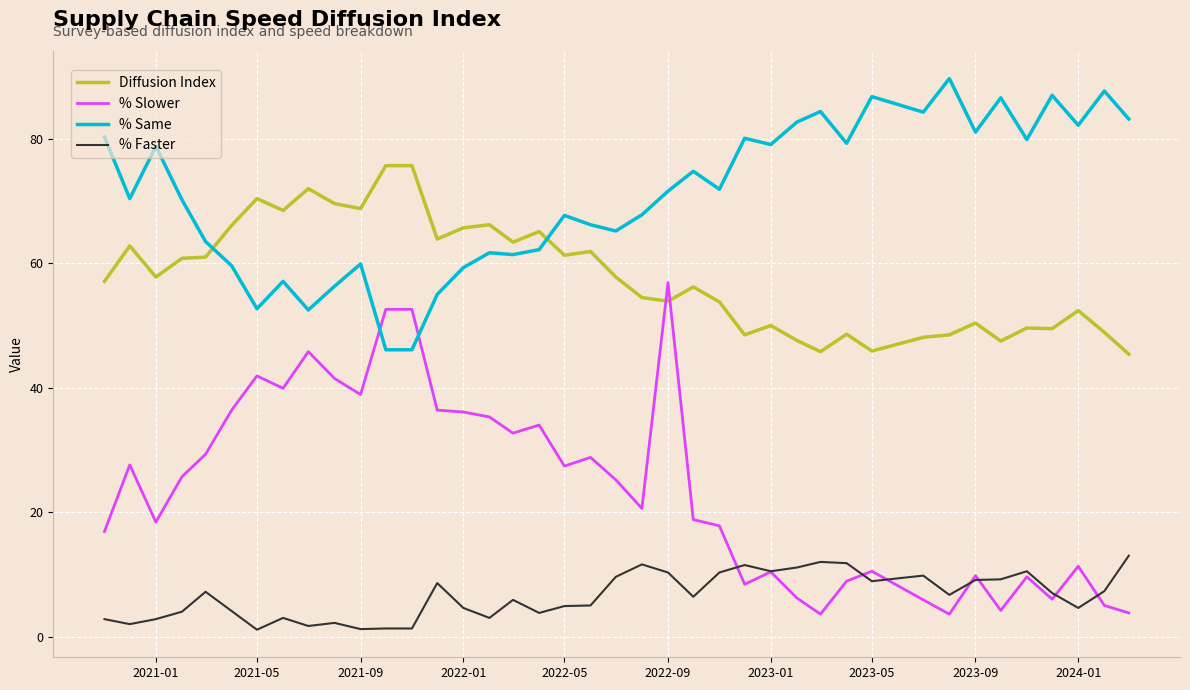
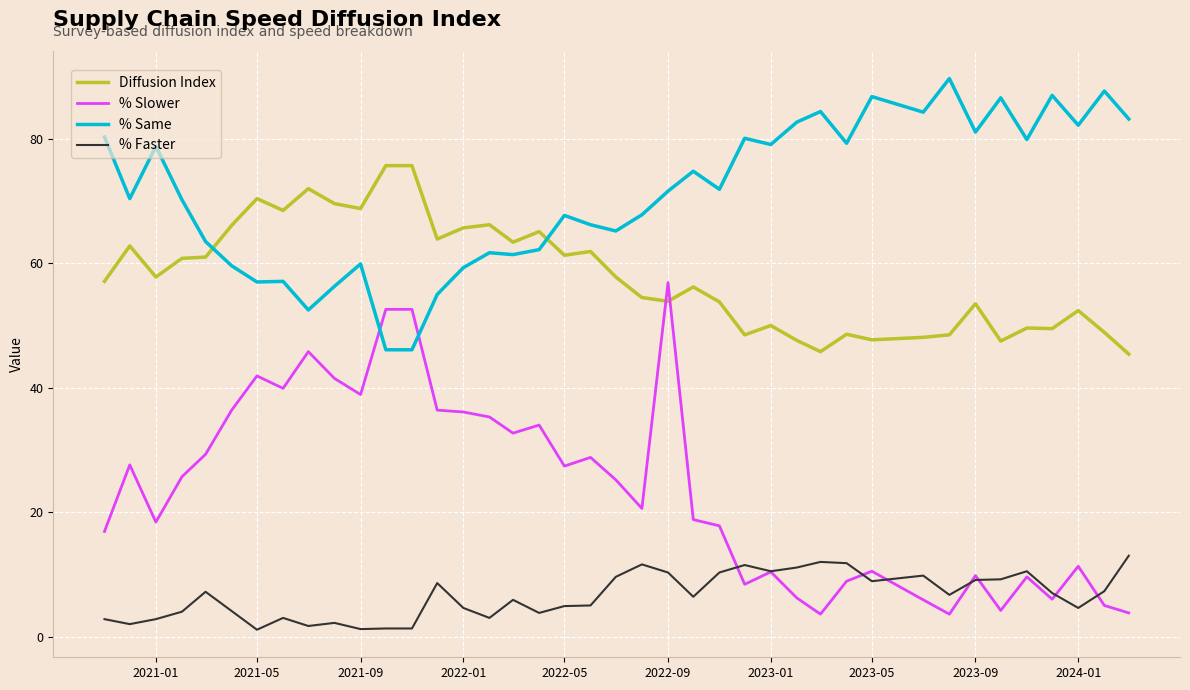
  {
    "Diffusion Index": {
      "2021-01": 58,
      "2021-05": 70,
      "2021-09": 69,
      "2022-01": 66,
      "2022-05": 61,
      "2022-09": 54,
      "2023-01": 50,
-     "2023-05": 46,
-     "2023-09": 50,
+     "2023-05": 48,
+     "2023-09": 54,
      "2024-01": 52
    },
    "% Slower": {
      "2021-01": 18,
      "2021-05": 42,
      "2021-09": 39,
      "2022-01": 36,
      "2022-05": 27,
      "2022-09": 57,
      "2023-05": 11,
      "2023-09": 10,
      "2024-01": 11
    },
    "% Same": {
-     "2021-05": 53,
+     "2021-05": 57,
      "2021-09": 60,
      "2022-01": 59,
      "2022-05": 68,
      "2022-09": 72,
      "2023-01": 79,
      "2023-05": 87,
      "2023-09": 81,
      "2024-01": 82
    },
    "% Faster": {
      "2021-01": 3,
      "2021-05": 1,
      "2021-09": 1,
      "2022-01": 5,
      "2022-05": 5,
      "2022-09": 10,
      "2023-05": 9,
      "2023-09": 9,
      "2024-01": 5
    }
  }
